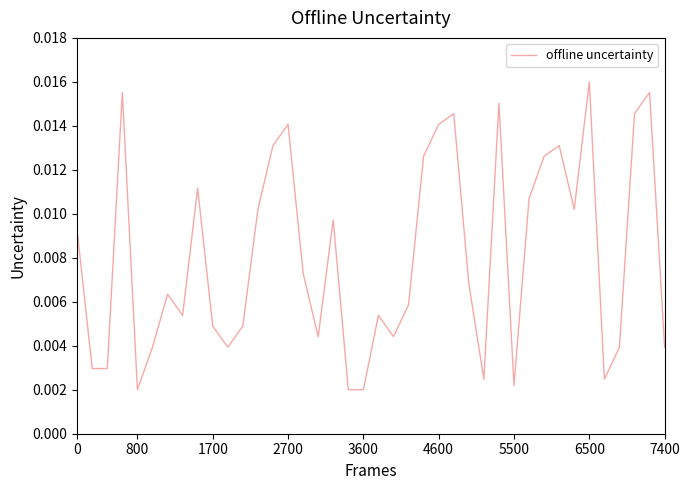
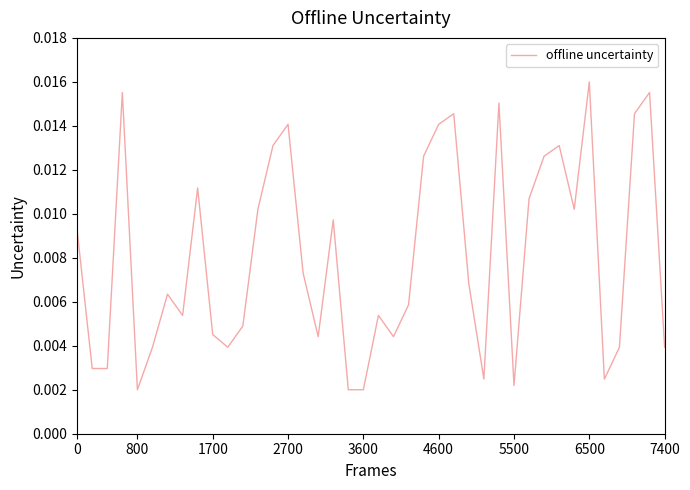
  {
    "0": 0.0092,
    "800": 0.0020,
-   "1700": 0.0049,
+   "1700": 0.0045,
    "2700": 0.0141,
    "3600": 0.0020,
    "4600": 0.0141,
    "5500": 0.0022,
    "6500": 0.0160,
    "7400": 0.0039
  }
